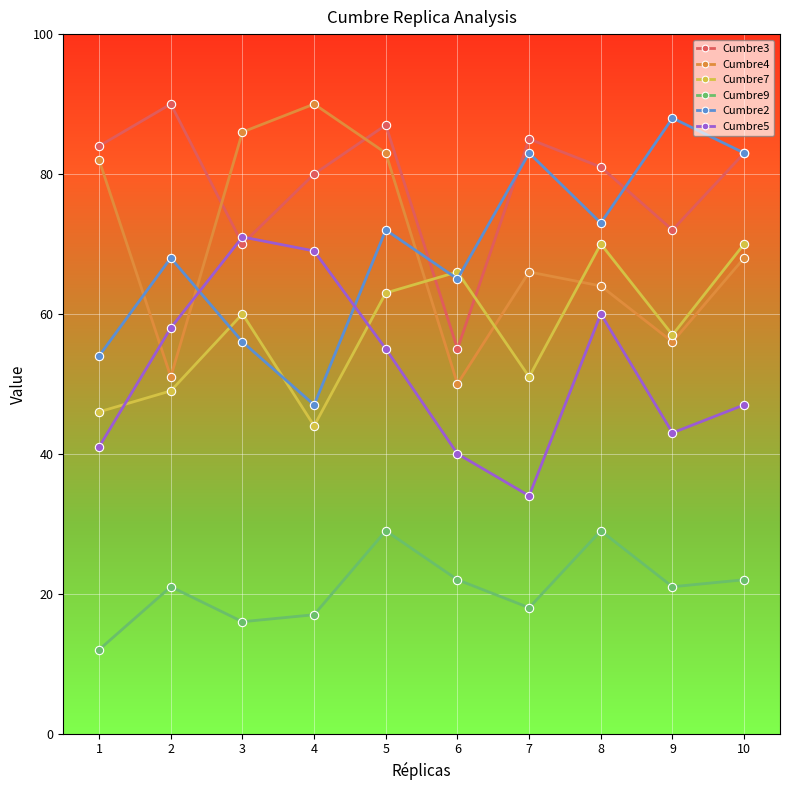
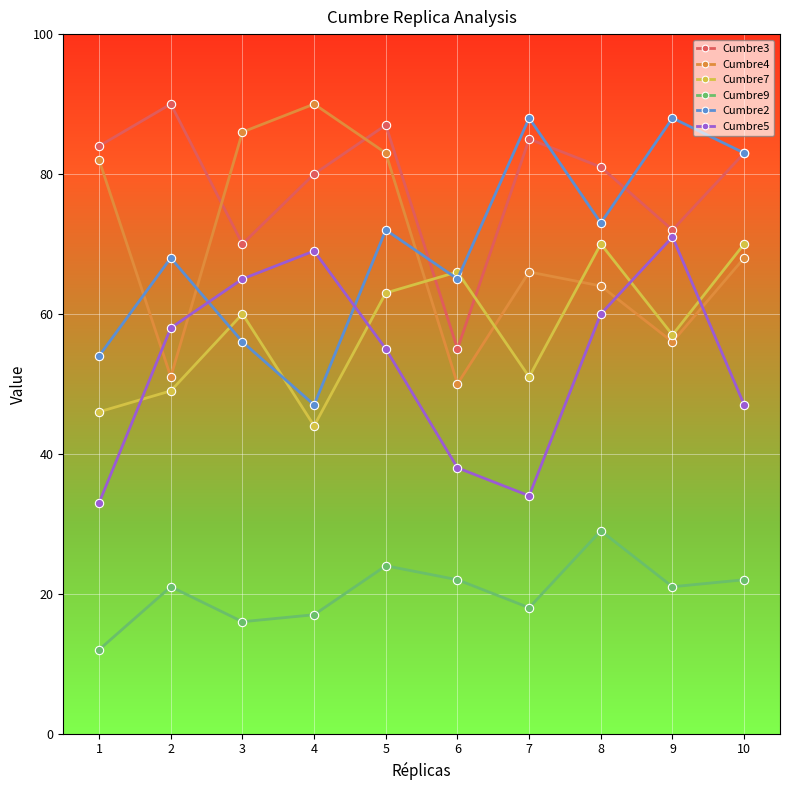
  {
    "Cumbre9": {
      "1": 12,
      "2": 21,
      "3": 16,
      "4": 17,
-     "5": 29,
+     "5": 24,
      "6": 22,
      "7": 18,
      "8": 29,
      "9": 21,
      "10": 22
    },
    "Cumbre2": {
      "1": 54,
      "2": 68,
      "3": 56,
      "4": 47,
      "5": 72,
      "6": 65,
-     "7": 83,
+     "7": 88,
      "8": 73,
      "9": 88
    },
    "Cumbre5": {
-     "1": 41,
+     "1": 33,
      "2": 58,
-     "3": 71,
+     "3": 65,
      "4": 69,
      "5": 55,
-     "6": 40,
+     "6": 38,
      "7": 34,
      "8": 60,
-     "9": 43,
+     "9": 71,
      "10": 47
    }
  }
